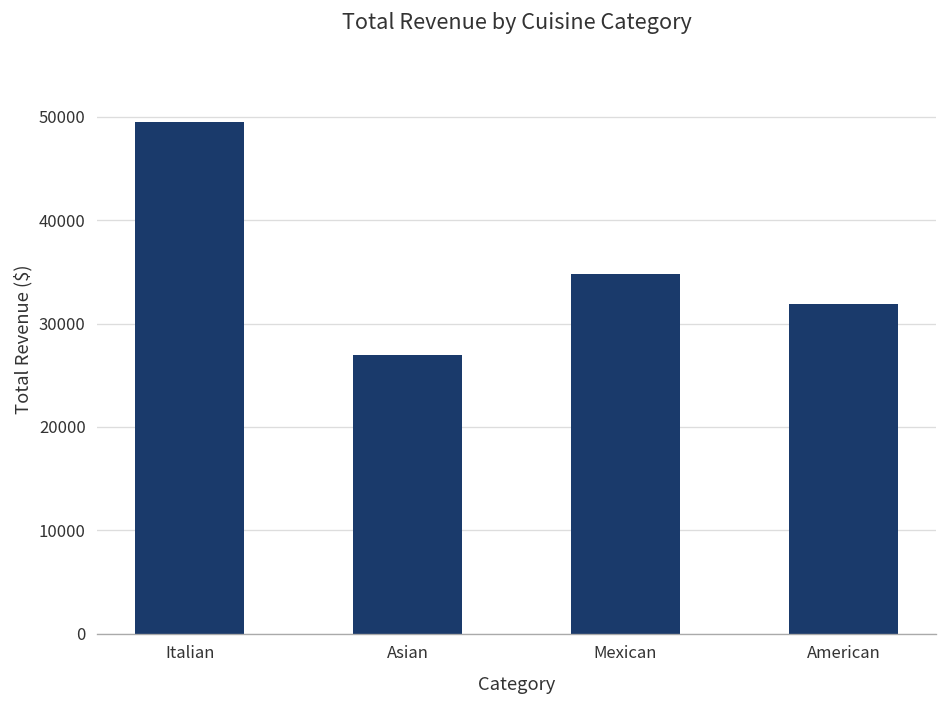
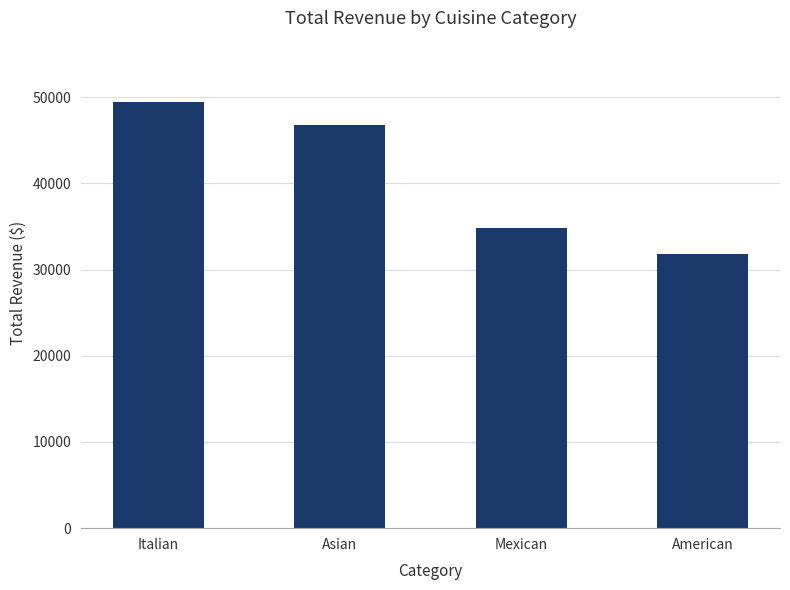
  {
    "Italian": 49000,
-   "Asian": 27000,
+   "Asian": 47000,
    "Mexican": 35000,
    "American": 32000
  }
